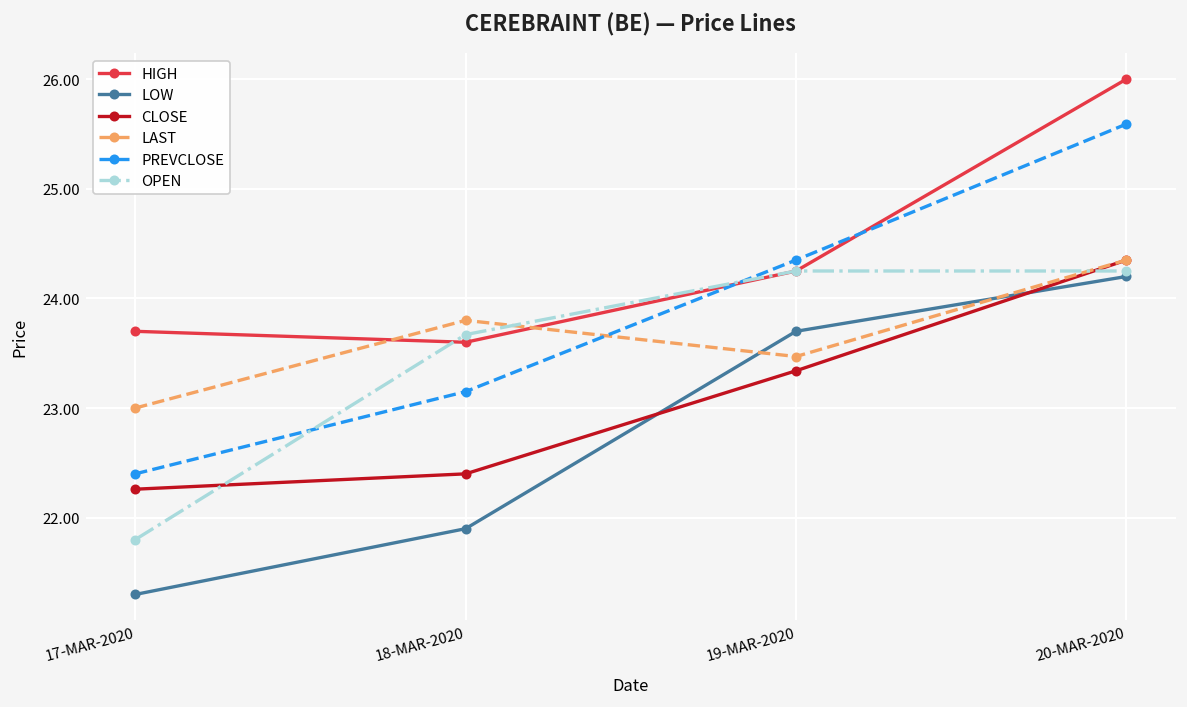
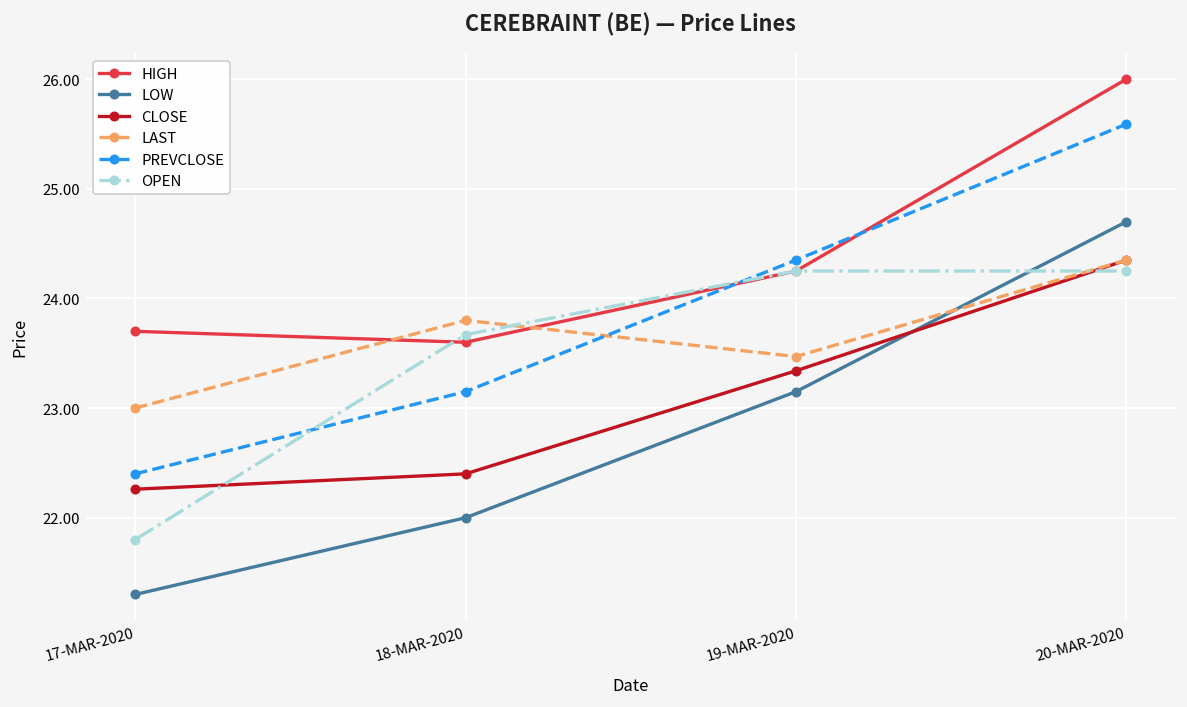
  {
    "HIGH": {
      "17-MAR-2020": 23.7,
      "18-MAR-2020": 23.6,
      "20-MAR-2020": 26.0
    },
    "LOW": {
      "17-MAR-2020": 21.3,
-     "18-MAR-2020": 21.9,
-     "19-MAR-2020": 23.7,
-     "20-MAR-2020": 24.2
+     "18-MAR-2020": 22.0,
+     "19-MAR-2020": 23.2,
+     "20-MAR-2020": 24.7
    },
    "CLOSE": {
      "17-MAR-2020": 22.3,
      "18-MAR-2020": 22.4,
      "19-MAR-2020": 23.3
    },
    "LAST": {
      "17-MAR-2020": 23.0,
      "18-MAR-2020": 23.8,
      "19-MAR-2020": 23.5
    },
    "PREVCLOSE": {
      "17-MAR-2020": 22.4,
      "18-MAR-2020": 23.2,
      "19-MAR-2020": 24.4,
      "20-MAR-2020": 25.6
    },
    "OPEN": {
      "17-MAR-2020": 21.8,
      "18-MAR-2020": 23.7,
      "20-MAR-2020": 24.3
    }
  }
